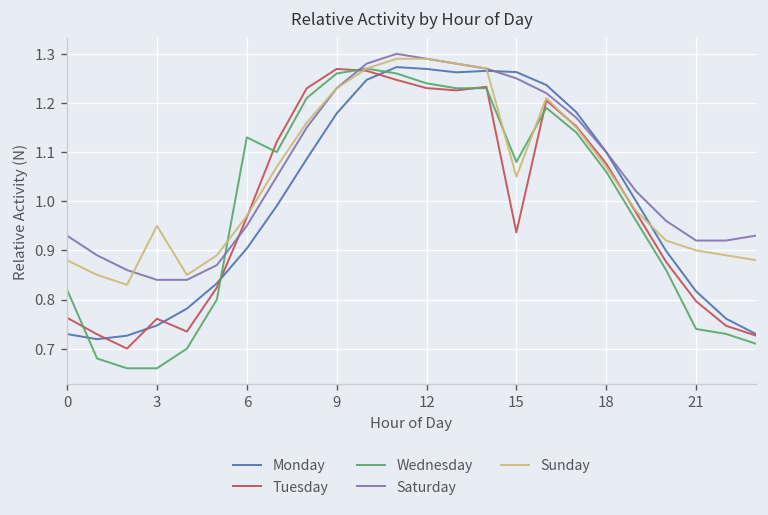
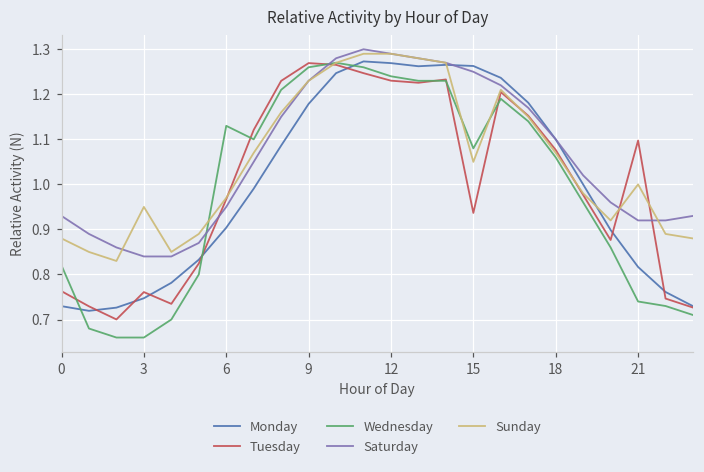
  {
    "Tuesday": {
      "0": 0.76,
      "3": 0.76,
      "9": 1.27,
      "12": 1.23,
      "15": 0.94,
      "18": 1.08,
-     "21": 0.80
+     "21": 1.10
    },
    "Wednesday": {
      "0": 0.82,
      "3": 0.66,
      "6": 1.13,
      "9": 1.26,
      "12": 1.24,
      "15": 1.08,
      "18": 1.06,
      "21": 0.74
    },
    "Sunday": {
      "0": 0.88,
      "3": 0.95,
      "15": 1.05,
      "18": 1.07,
-     "21": 0.9
+     "21": 1.0
    }
  }
